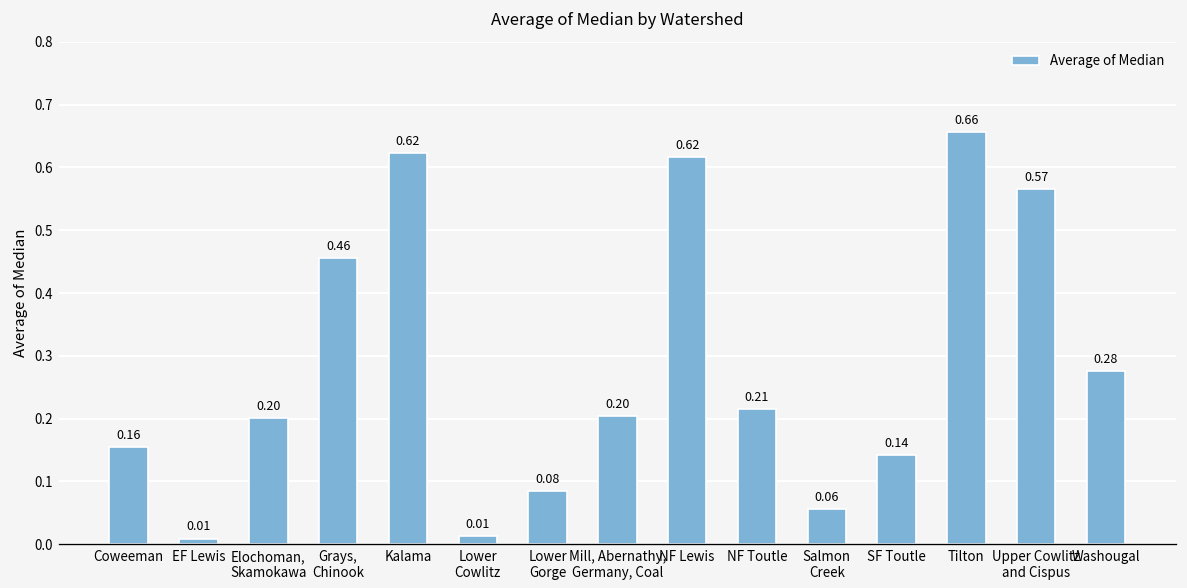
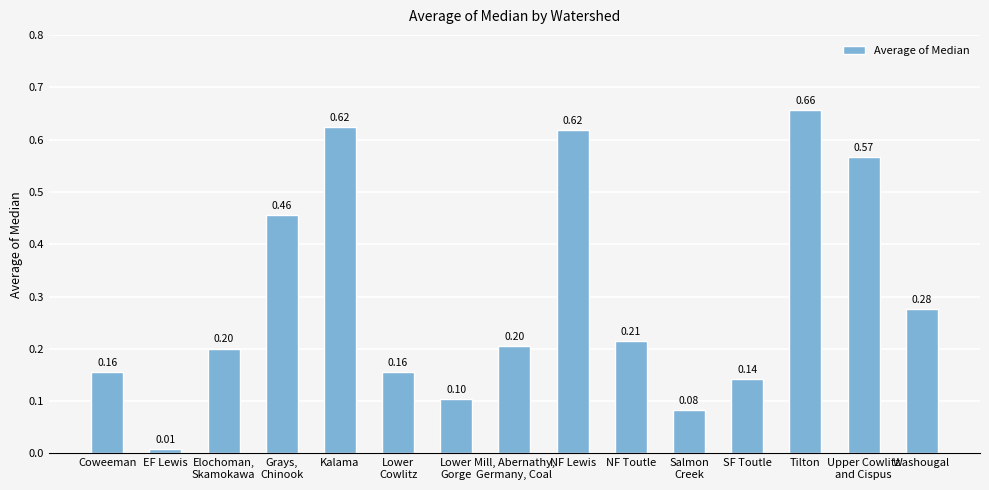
  {
    "Coweeman": 0.16,
    "EF Lewis": 0.01,
    "Elochoman, Skamokawa": 0.20,
    "Grays, Chinook": 0.46,
    "Kalama": 0.62,
-   "Lower Cowlitz": 0.01,
-   "Lower Gorge": 0.08,
+   "Lower Cowlitz": 0.16,
+   "Lower Gorge": 0.10,
    "Mill, Abernathy, Germany, Coal": 0.20,
    "NF Lewis": 0.62,
    "NF Toutle": 0.21,
-   "Salmon Creek": 0.06,
+   "Salmon Creek": 0.08,
    "SF Toutle": 0.14,
    "Tilton": 0.66,
    "Upper Cowlitz and Cispus": 0.57,
    "Washougal": 0.28
  }
